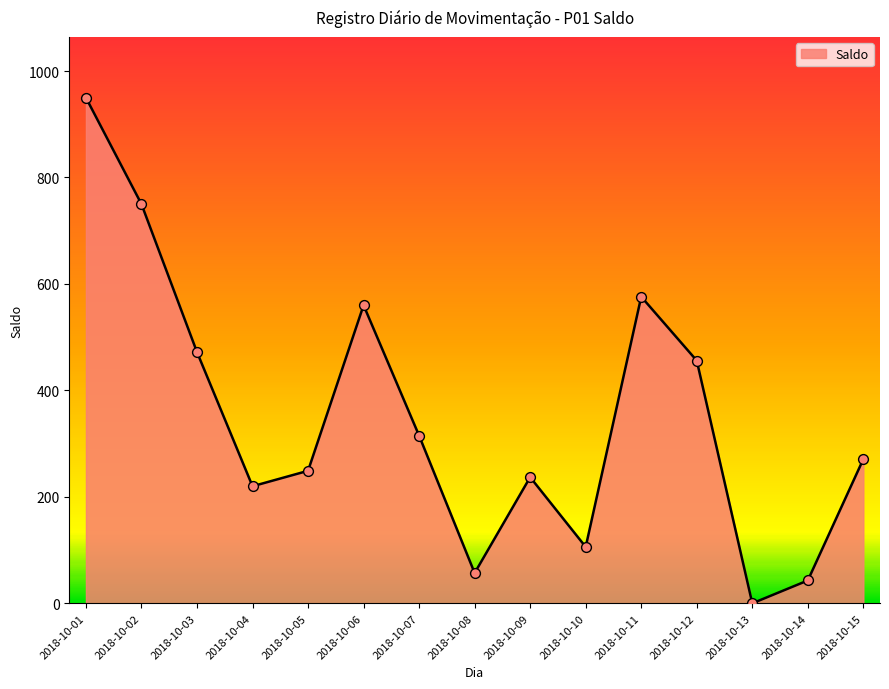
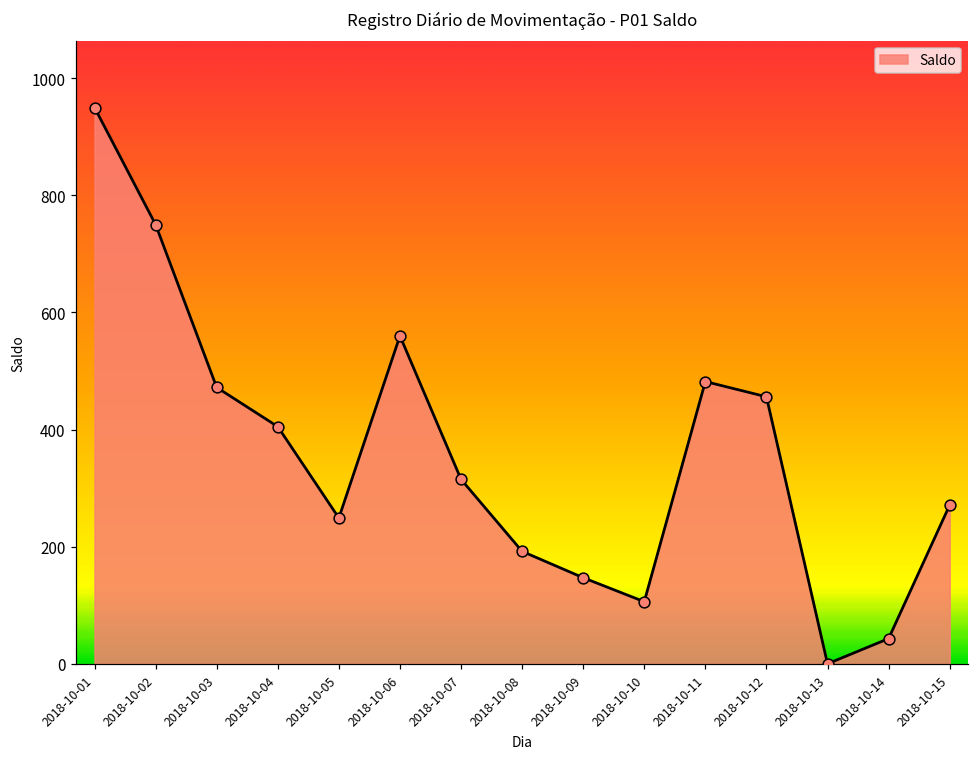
  {
    "2018-10-01": 950,
    "2018-10-02": 750,
    "2018-10-03": 470,
-   "2018-10-04": 220,
+   "2018-10-04": 410,
    "2018-10-05": 250,
    "2018-10-06": 560,
    "2018-10-07": 320,
-   "2018-10-08": 60,
-   "2018-10-09": 240,
+   "2018-10-08": 190,
+   "2018-10-09": 150,
    "2018-10-10": 110,
-   "2018-10-11": 580,
+   "2018-10-11": 480,
    "2018-10-12": 460,
    "2018-10-13": 0,
    "2018-10-14": 40,
    "2018-10-15": 270
  }
